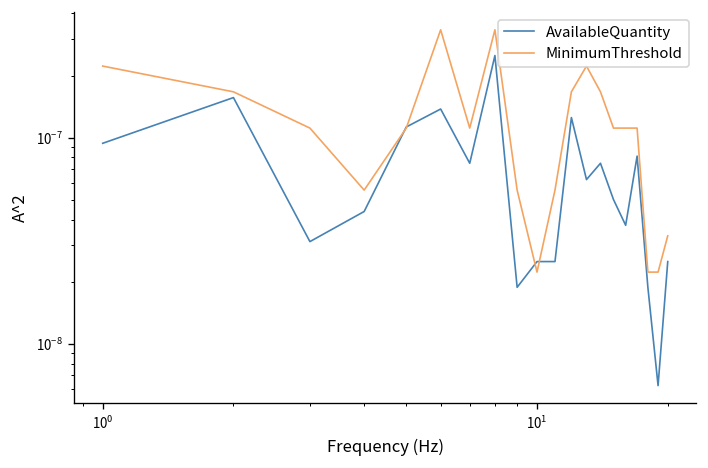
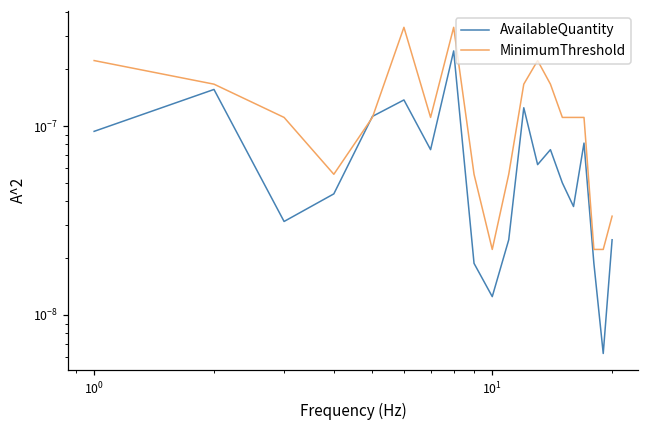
  {
    "AvailableQuantity": {
      "10^0": 0.00000009,
-     "10^1": 0.000000025
+     "10^1": 0.000000013
    },
    "MinimumThreshold": {
      "10^0": 0.00000022,
      "10^1": 0.000000022
    }
  }
